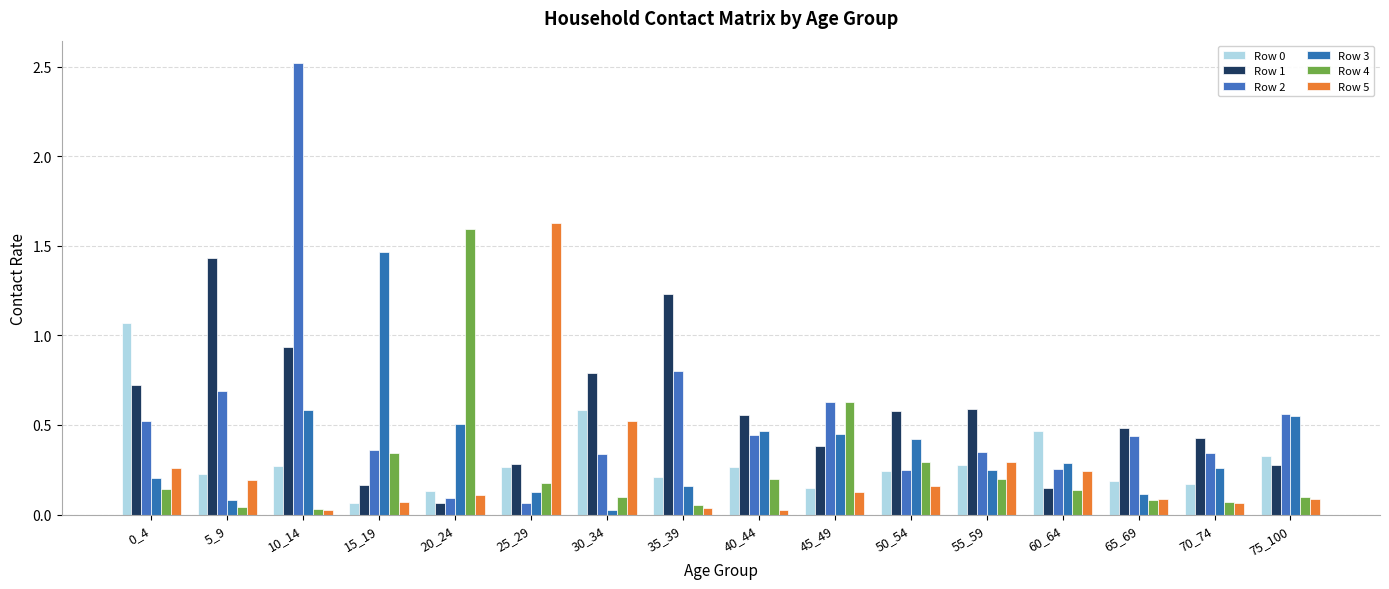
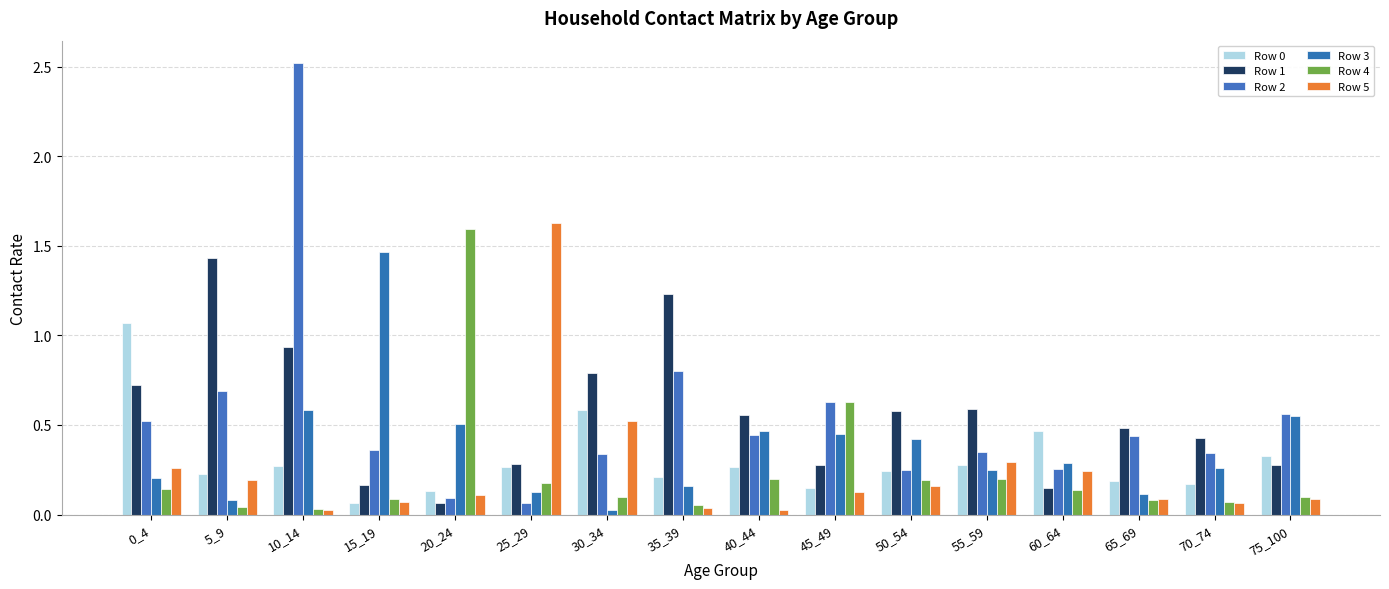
  {
    "Row 0": {
      "0_4": 1.07,
      "5_9": 0.23,
      "10_14": 0.27,
      "15_19": 0.06,
      "20_24": 0.13,
      "25_29": 0.26,
      "30_34": 0.58,
      "35_39": 0.21,
      "40_44": 0.26,
      "45_49": 0.15,
      "50_54": 0.24,
      "55_59": 0.28,
      "60_64": 0.46,
      "65_69": 0.19,
      "70_74": 0.17,
      "75_100": 0.33
    },
    "Row 1": {
      "0_4": 0.72,
      "5_9": 1.43,
      "10_14": 0.93,
      "15_19": 0.17,
      "20_24": 0.06,
      "25_29": 0.28,
      "30_34": 0.79,
      "35_39": 1.23,
      "40_44": 0.55,
-     "45_49": 0.38,
+     "45_49": 0.27,
      "50_54": 0.58,
      "55_59": 0.59,
      "60_64": 0.15,
      "65_69": 0.48,
      "70_74": 0.43,
      "75_100": 0.27
    },
    "Row 4": {
      "0_4": 0.14,
      "5_9": 0.04,
      "10_14": 0.03,
-     "15_19": 0.34,
+     "15_19": 0.08,
      "20_24": 1.60,
      "25_29": 0.18,
      "30_34": 0.10,
      "35_39": 0.05,
      "40_44": 0.20,
      "45_49": 0.63,
-     "50_54": 0.29,
+     "50_54": 0.19,
      "55_59": 0.20,
      "60_64": 0.13,
      "65_69": 0.08,
      "70_74": 0.07,
      "75_100": 0.10
    },
    "Row 5": {
      "0_4": 0.26,
      "5_9": 0.19,
      "10_14": 0.03,
      "15_19": 0.07,
      "20_24": 0.11,
      "25_29": 1.63,
      "30_34": 0.52,
      "35_39": 0.04,
      "40_44": 0.03,
      "45_49": 0.13,
      "50_54": 0.16,
      "55_59": 0.29,
      "60_64": 0.24,
      "65_69": 0.09,
      "70_74": 0.06,
      "75_100": 0.09
    }
  }
